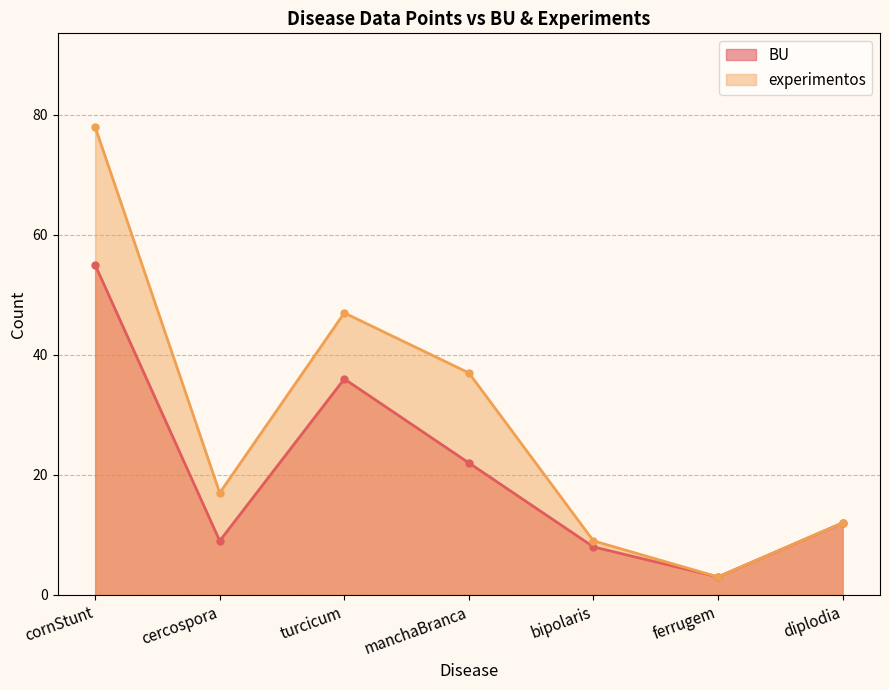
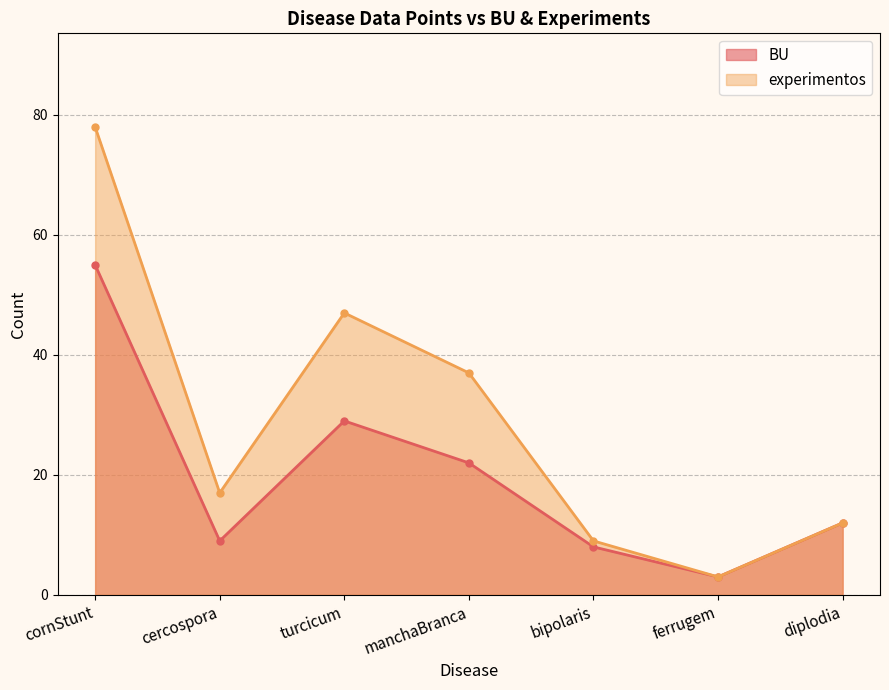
  {
    "BU": {
      "cornStunt": 55,
      "cercospora": 9,
-     "turcicum": 36,
+     "turcicum": 29,
      "manchaBranca": 22,
      "bipolaris": 8
    },
    "experimentos": {
      "cornStunt": 78,
      "cercospora": 17,
      "turcicum": 47,
      "manchaBranca": 37,
      "bipolaris": 9
    }
  }
